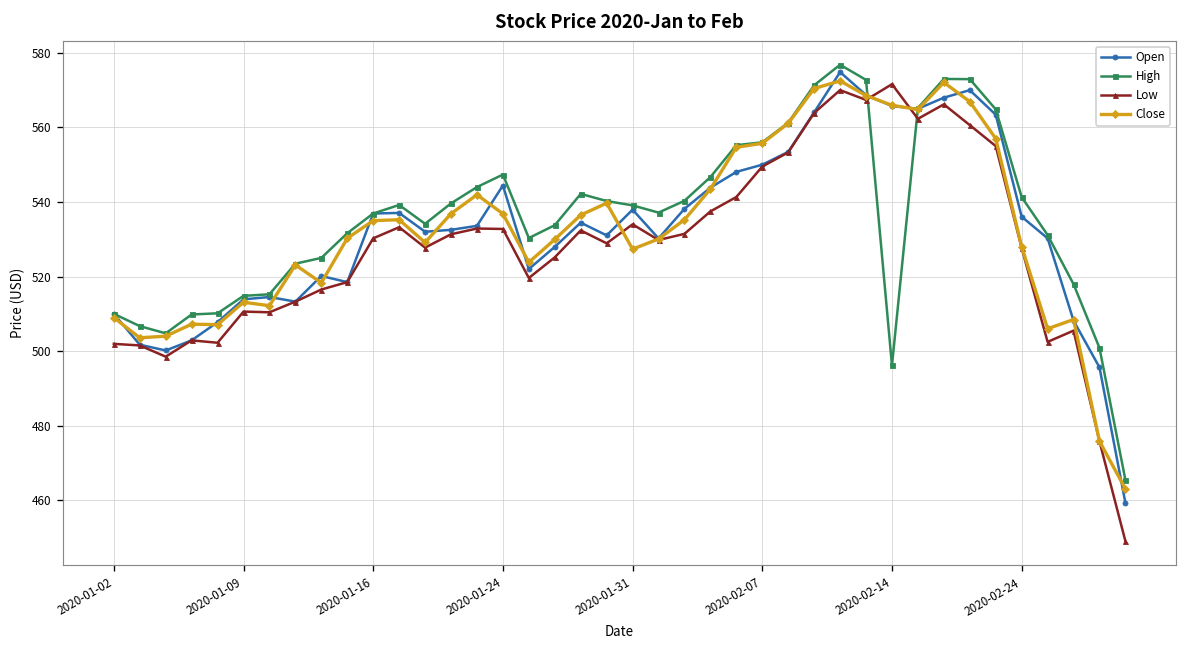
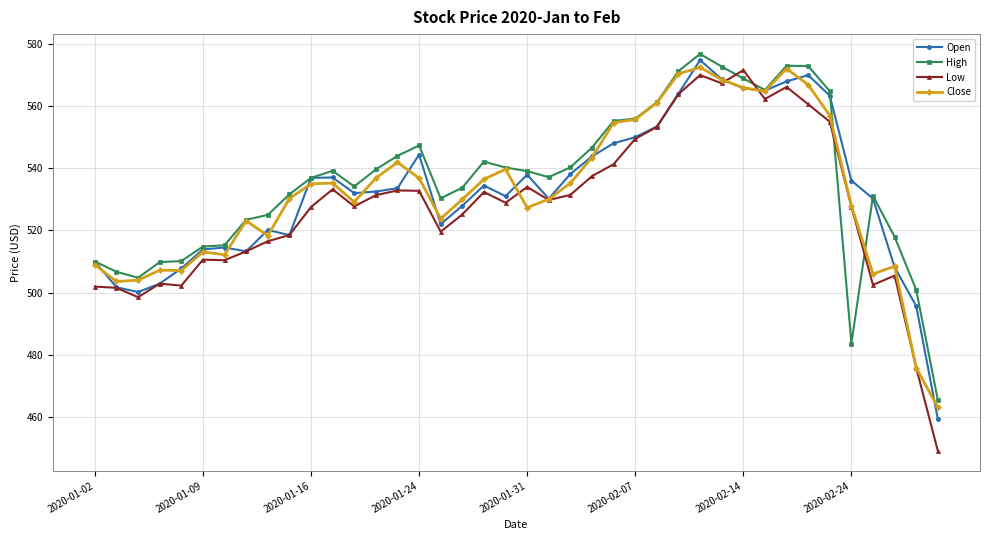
  {
    "Open": {
      "2020-01-24": 544,
      "2020-01-31": 538,
      "2020-02-24": 536
    },
    "High": {
      "2020-01-09": 515,
      "2020-01-24": 547,
      "2020-01-31": 539,
-     "2020-02-14": 496,
-     "2020-02-24": 541
+     "2020-02-14": 569,
+     "2020-02-24": 484
    },
    "Low": {
      "2020-01-02": 502,
      "2020-01-09": 511,
-     "2020-01-16": 530,
+     "2020-01-16": 528,
      "2020-01-24": 533,
      "2020-01-31": 534,
      "2020-02-14": 572
    },
    "Close": {
      "2020-01-02": 509,
      "2020-01-16": 535,
      "2020-01-24": 537,
      "2020-01-31": 527
    }
  }
